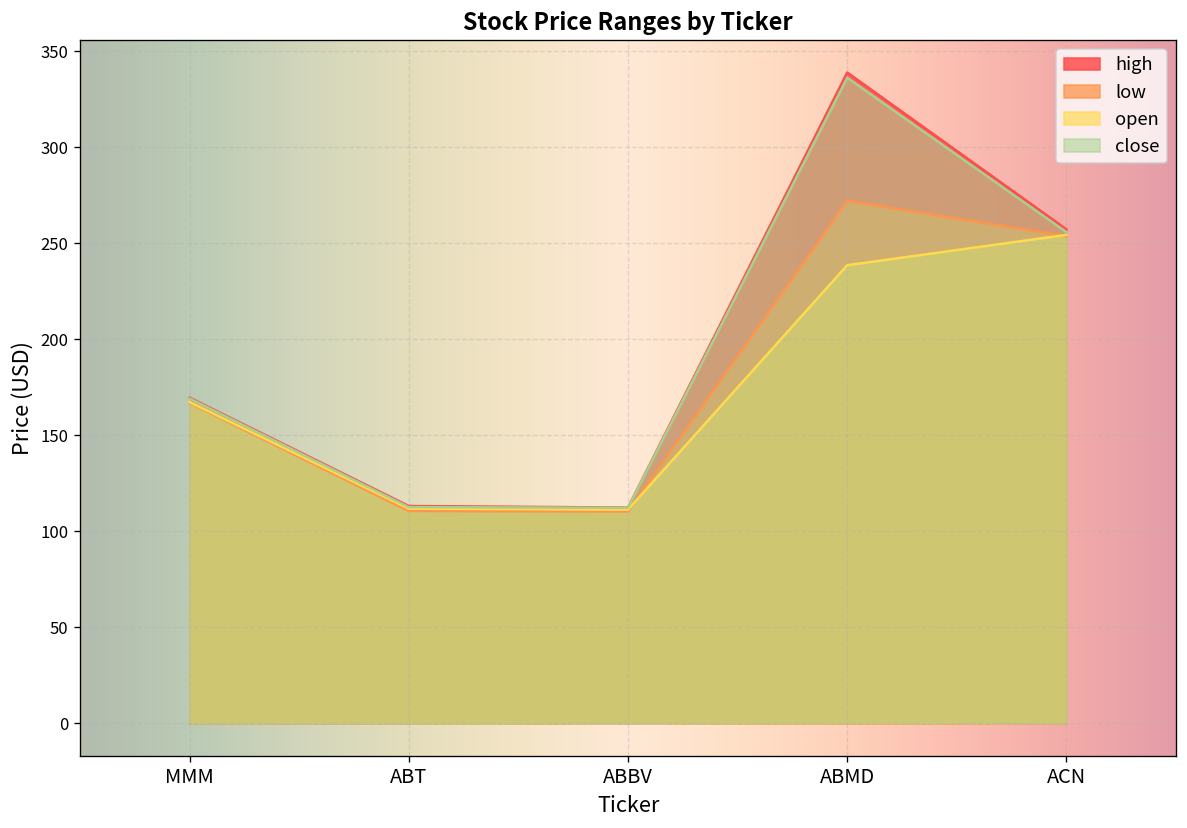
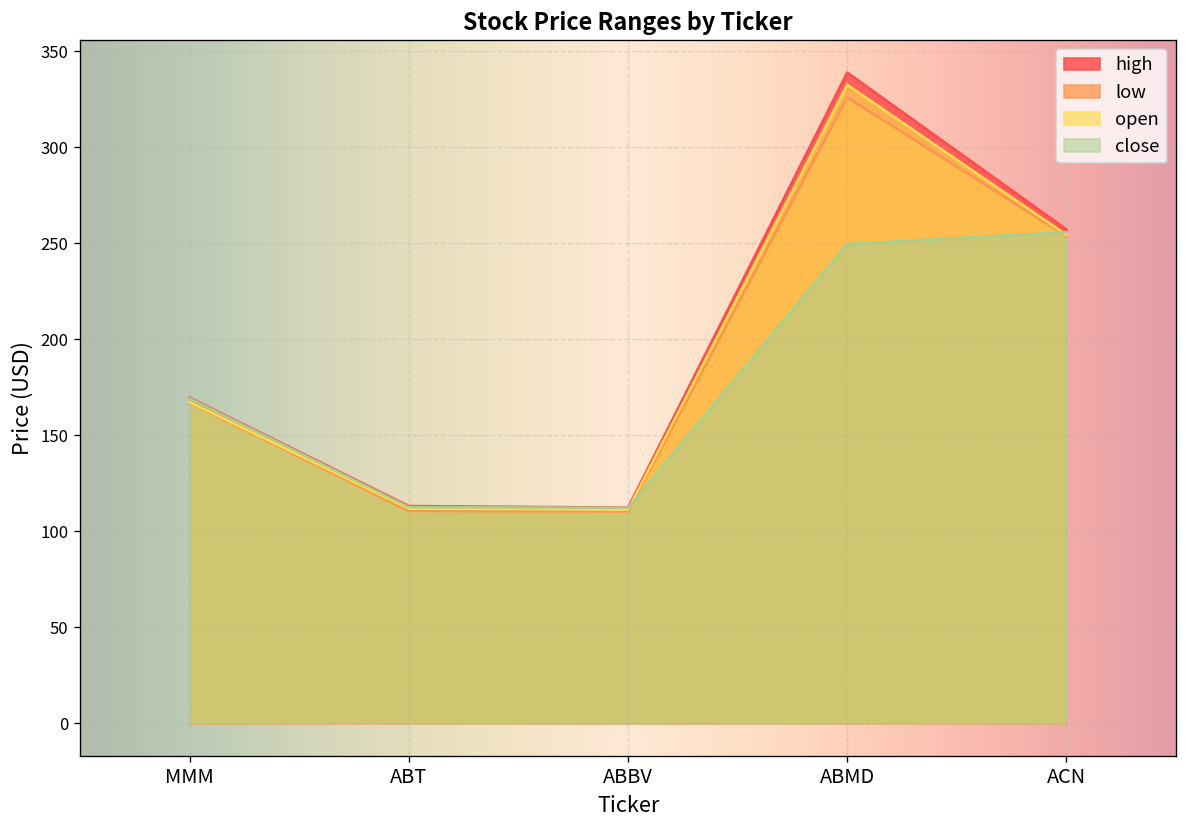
  {
    "high": {
      "ABMD": 339
    },
    "low": {
-     "ABMD": 272
+     "ABMD": 326
    },
    "open": {
-     "ABMD": 239
+     "ABMD": 333
    },
    "close": {
-     "ABMD": 336
+     "ABMD": 250
    }
  }
